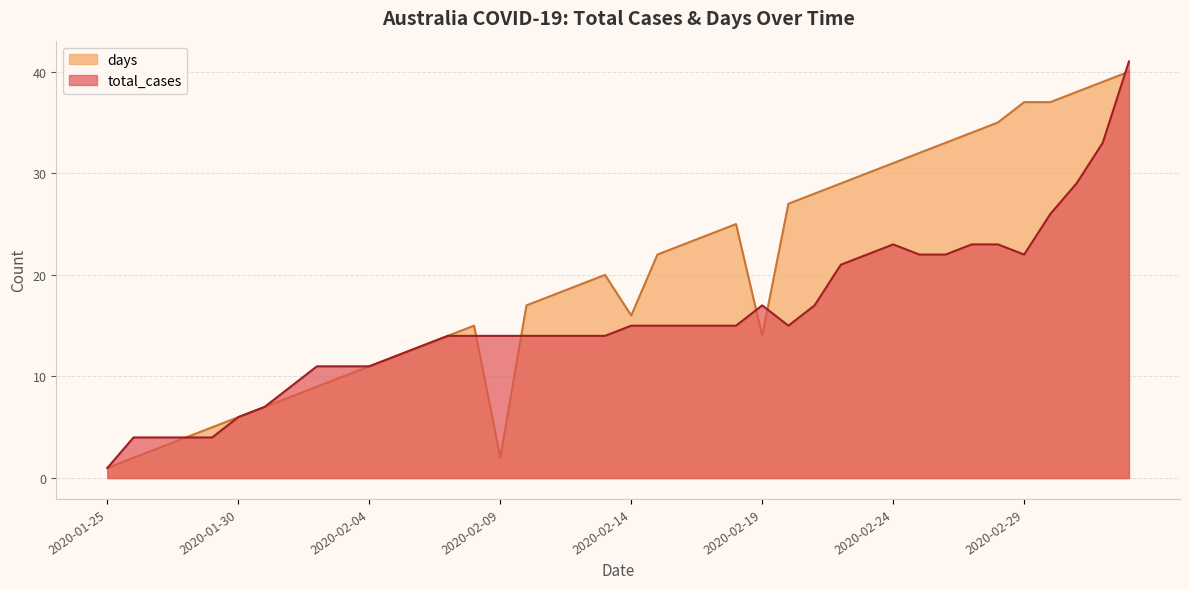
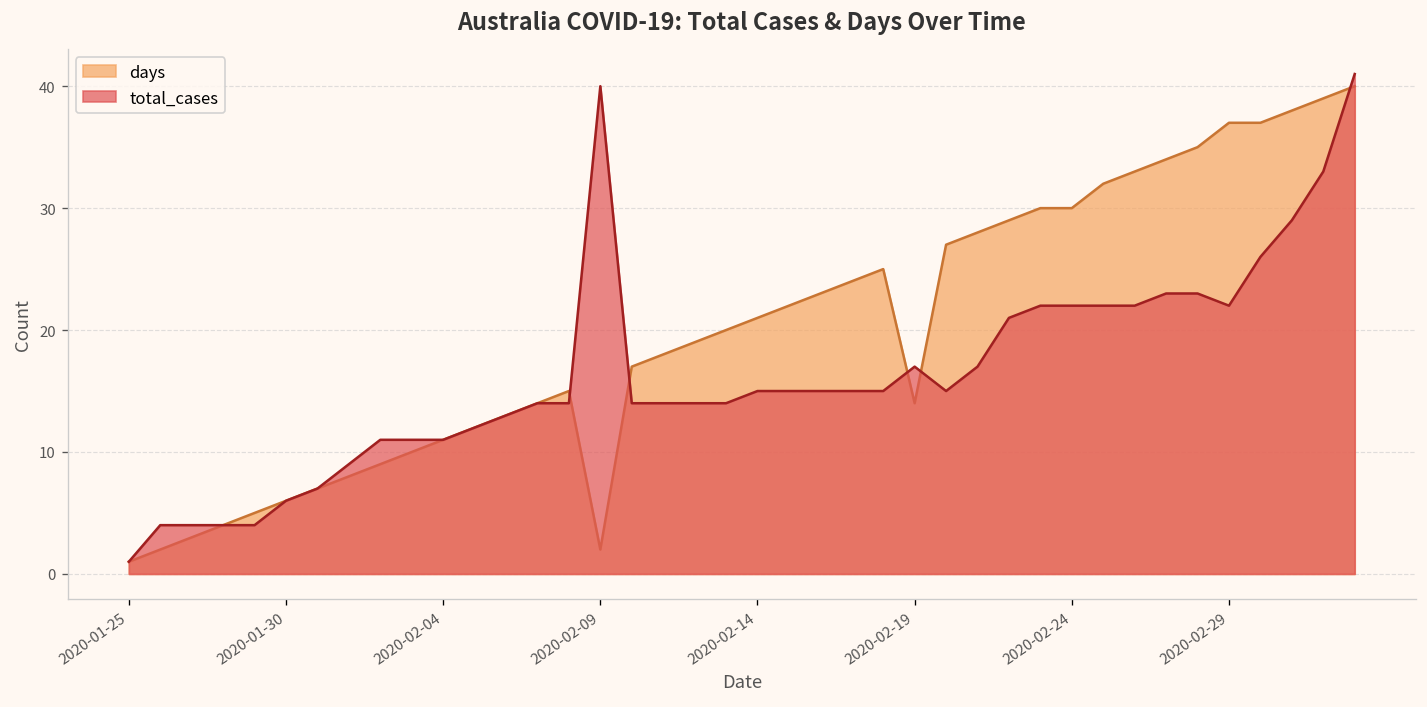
  {
    "days": {
      "2020-02-09": 2,
-     "2020-02-14": 16,
+     "2020-02-14": 21,
      "2020-02-19": 14,
-     "2020-02-24": 31,
+     "2020-02-24": 30,
      "2020-02-29": 37
    },
    "total_cases": {
-     "2020-02-09": 14,
+     "2020-02-09": 40,
      "2020-02-14": 15,
      "2020-02-19": 17,
-     "2020-02-24": 23,
+     "2020-02-24": 22,
      "2020-02-29": 22
    }
  }
